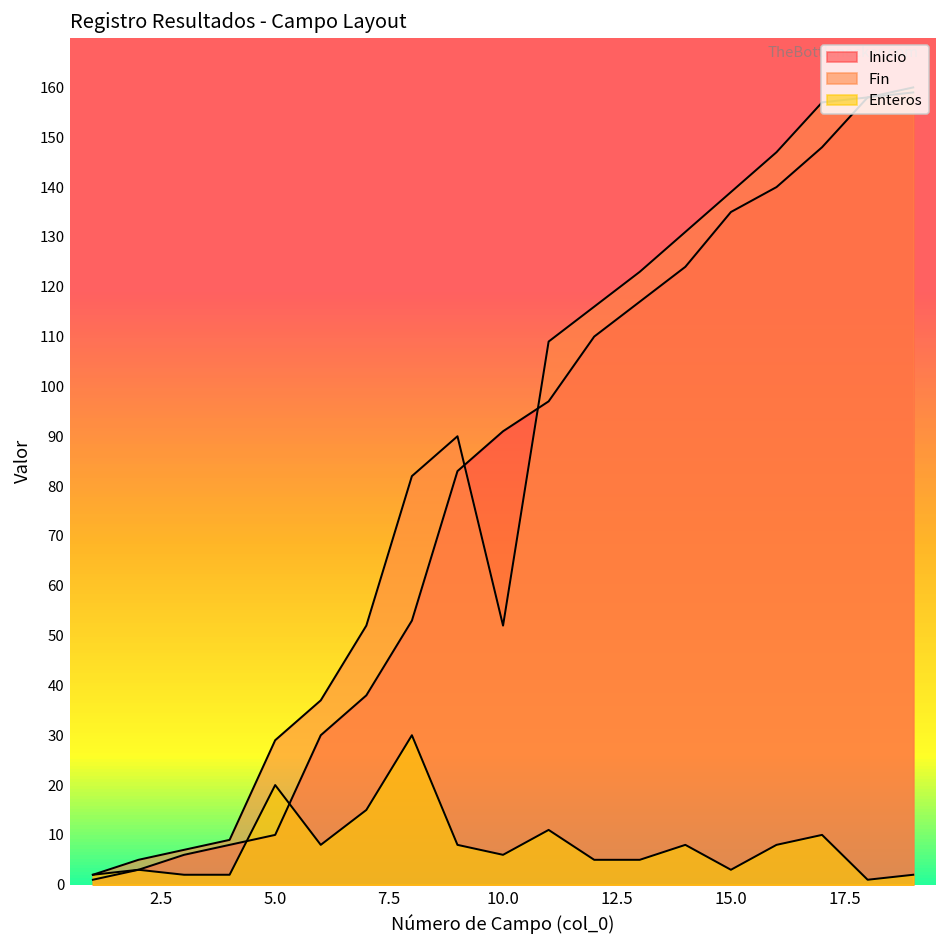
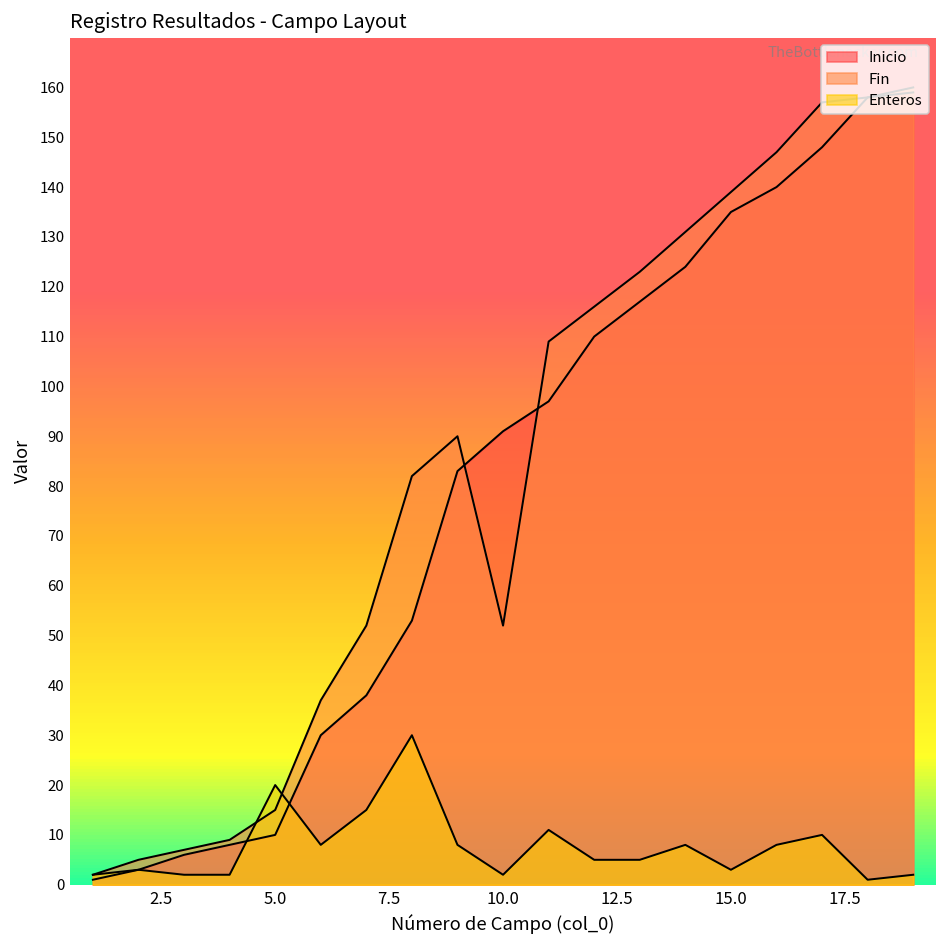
  {
    "Inicio": {
      "5.0": 10,
      "10.0": 91,
      "15.0": 135
    },
    "Fin": {
-     "5.0": 29,
+     "5.0": 15,
      "10.0": 52,
      "15.0": 139
    },
    "Enteros": {
      "5.0": 20,
-     "10.0": 6,
+     "10.0": 2,
      "15.0": 3
    }
  }
